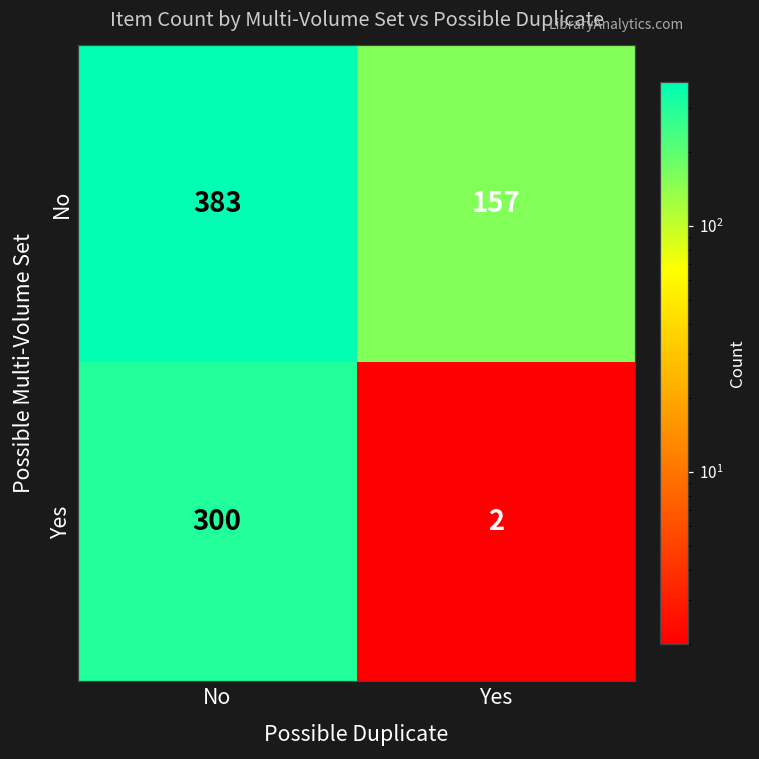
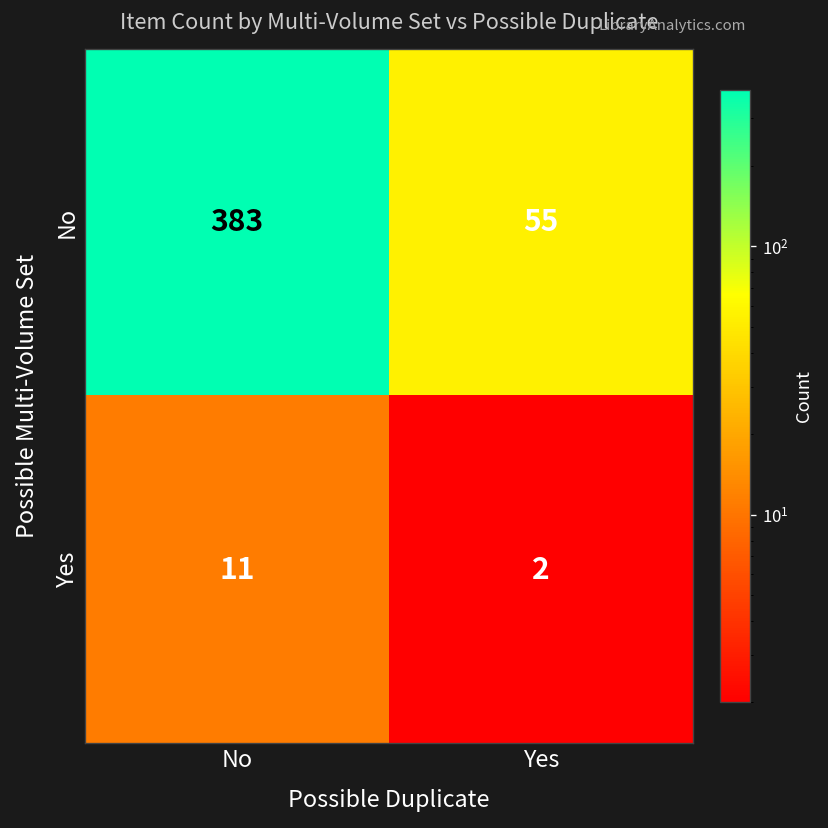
  {
    "No": {
      "No": 383,
-     "Yes": 157
+     "Yes": 55
    },
    "Yes": {
-     "No": 300,
+     "No": 11,
      "Yes": 2
    }
  }
